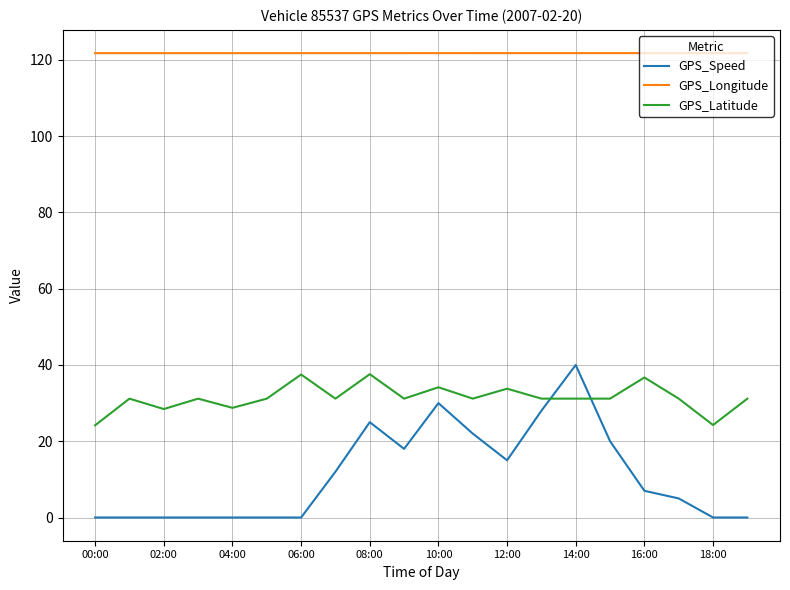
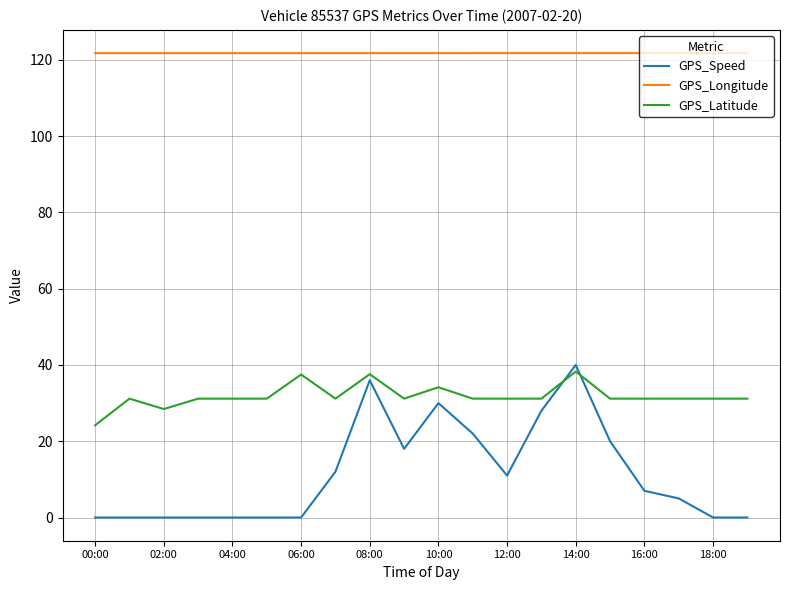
  {
    "GPS_Speed": {
      "00:00": 0,
      "02:00": 0,
      "04:00": 0,
      "06:00": 0,
-     "08:00": 25,
+     "08:00": 36,
      "10:00": 30,
-     "12:00": 15,
+     "12:00": 11,
      "14:00": 40,
      "16:00": 7,
      "18:00": 0
    },
    "GPS_Longitude": {
      "00:00": 122,
      "02:00": 122,
      "04:00": 122,
      "06:00": 122,
      "08:00": 122,
      "10:00": 122,
      "12:00": 122,
      "14:00": 122
    },
    "GPS_Latitude": {
      "00:00": 24,
      "02:00": 28,
-     "04:00": 29,
+     "04:00": 31,
      "06:00": 37,
      "08:00": 38,
      "10:00": 34,
-     "12:00": 34,
-     "14:00": 31,
-     "16:00": 37,
-     "18:00": 24
+     "12:00": 31,
+     "14:00": 38,
+     "16:00": 31,
+     "18:00": 31
    }
  }
